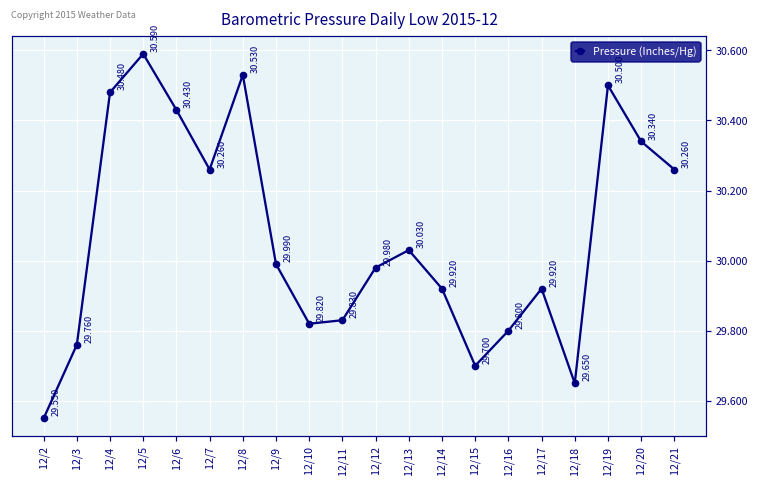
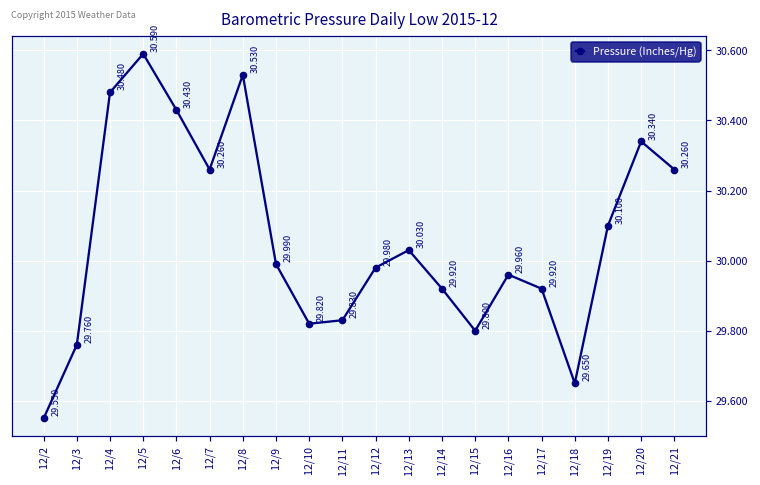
  {
    "12/2": 29.550,
    "12/3": 29.760,
    "12/4": 30.480,
    "12/5": 30.590,
    "12/6": 30.430,
    "12/7": 30.260,
    "12/8": 30.530,
    "12/9": 29.990,
    "12/10": 29.820,
    "12/11": 29.830,
    "12/12": 29.980,
    "12/13": 30.030,
    "12/14": 29.920,
-   "12/15": 29.700,
-   "12/16": 29.800,
+   "12/15": 29.800,
+   "12/16": 29.960,
    "12/17": 29.920,
    "12/18": 29.650,
-   "12/19": 30.5,
+   "12/19": 30.1,
    "12/20": 30.340,
    "12/21": 30.260
  }
